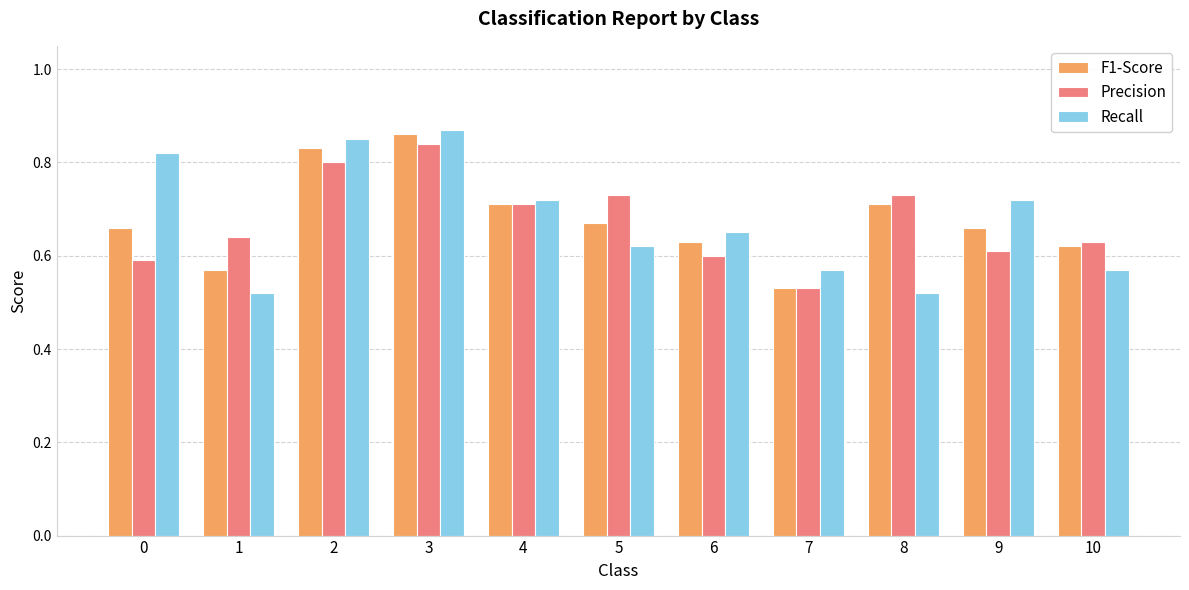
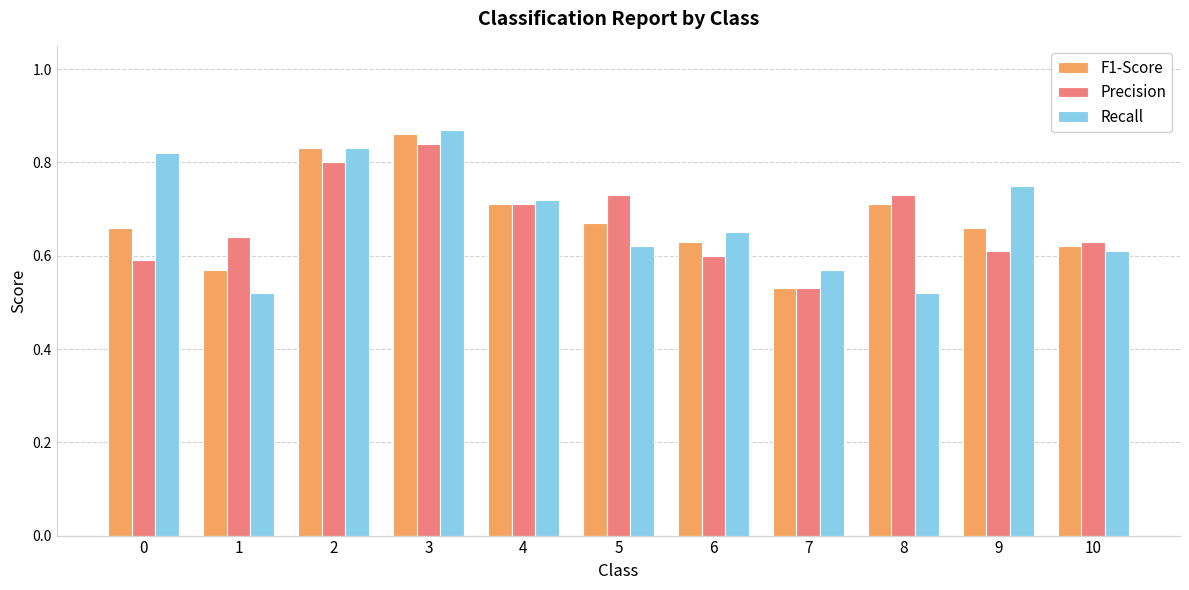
  {
    "Recall": {
      "0": 0.82,
      "1": 0.52,
-     "2": 0.85,
+     "2": 0.83,
      "3": 0.87,
      "4": 0.72,
      "5": 0.62,
      "6": 0.65,
      "7": 0.57,
      "8": 0.52,
-     "9": 0.72,
-     "10": 0.57
+     "9": 0.75,
+     "10": 0.61
    }
  }
